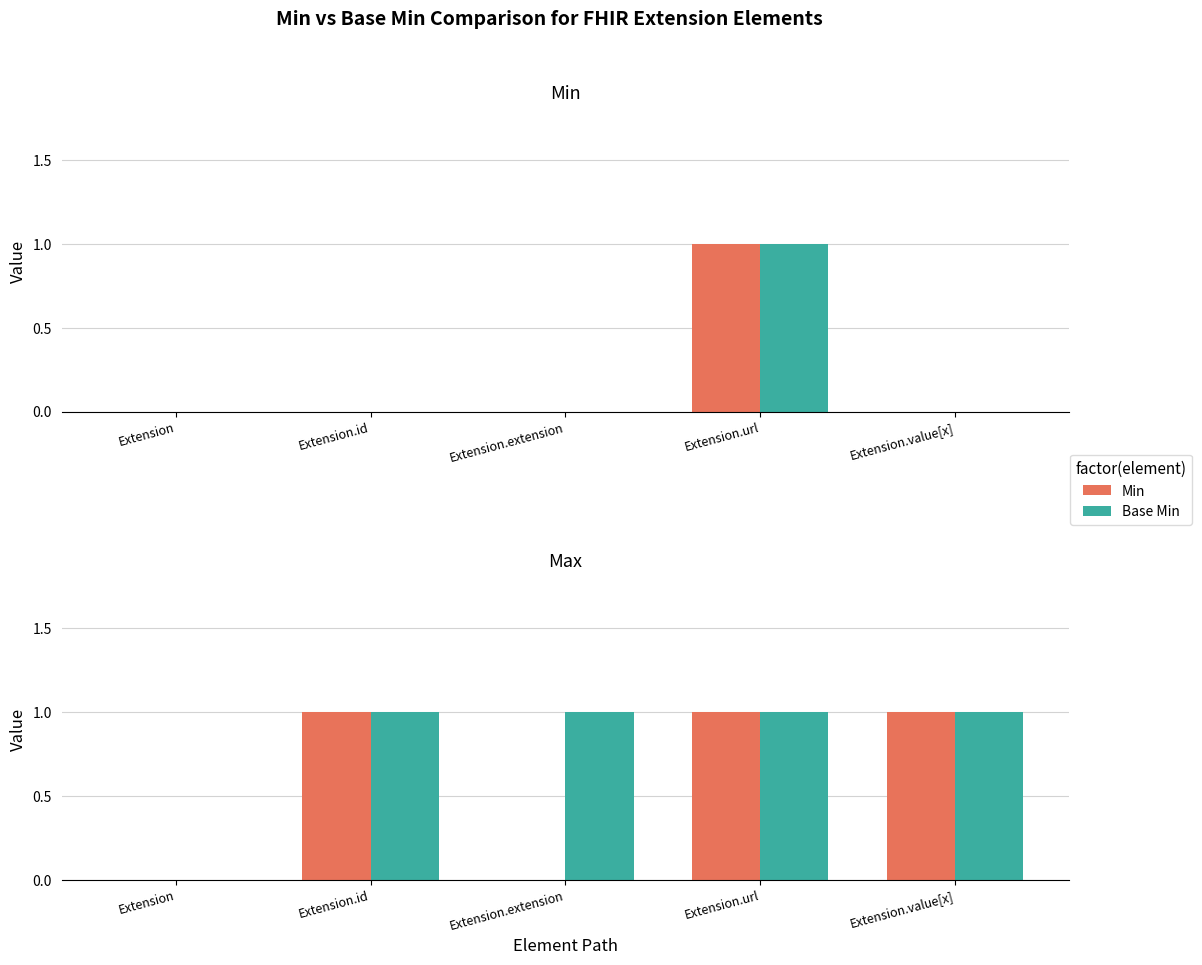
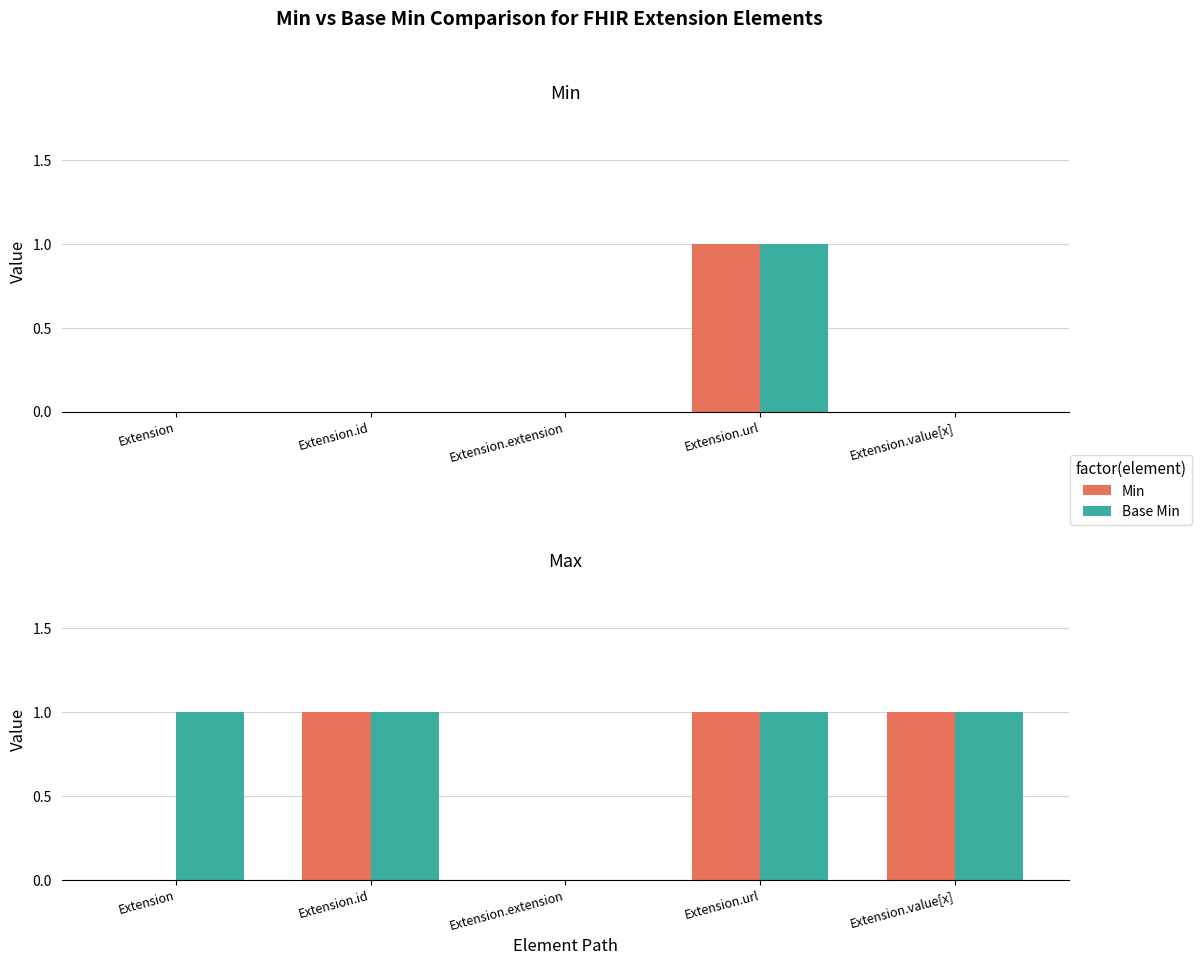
  {
    "Min": {
      "Min": {
        "Extension": 0.00,
        "Extension.id": 0.00,
        "Extension.extension": 0.00,
        "Extension.url": 1.00,
        "Extension.value[x]": 0.00
      },
      "Base Min": {
        "Extension": 0.00,
        "Extension.id": 0.00,
        "Extension.extension": 0.00,
        "Extension.url": 1.00,
        "Extension.value[x]": 0.00
      }
    },
    "Max": {
      "Min": {
        "Extension": 0,
        "Extension.id": 1,
        "Extension.extension": 0,
        "Extension.url": 1,
        "Extension.value[x]": 1
      },
      "Base Min": {
-       "Extension": 0,
+       "Extension": 1,
        "Extension.id": 1,
-       "Extension.extension": 1,
+       "Extension.extension": 0,
        "Extension.url": 1,
        "Extension.value[x]": 1
      }
    }
  }
